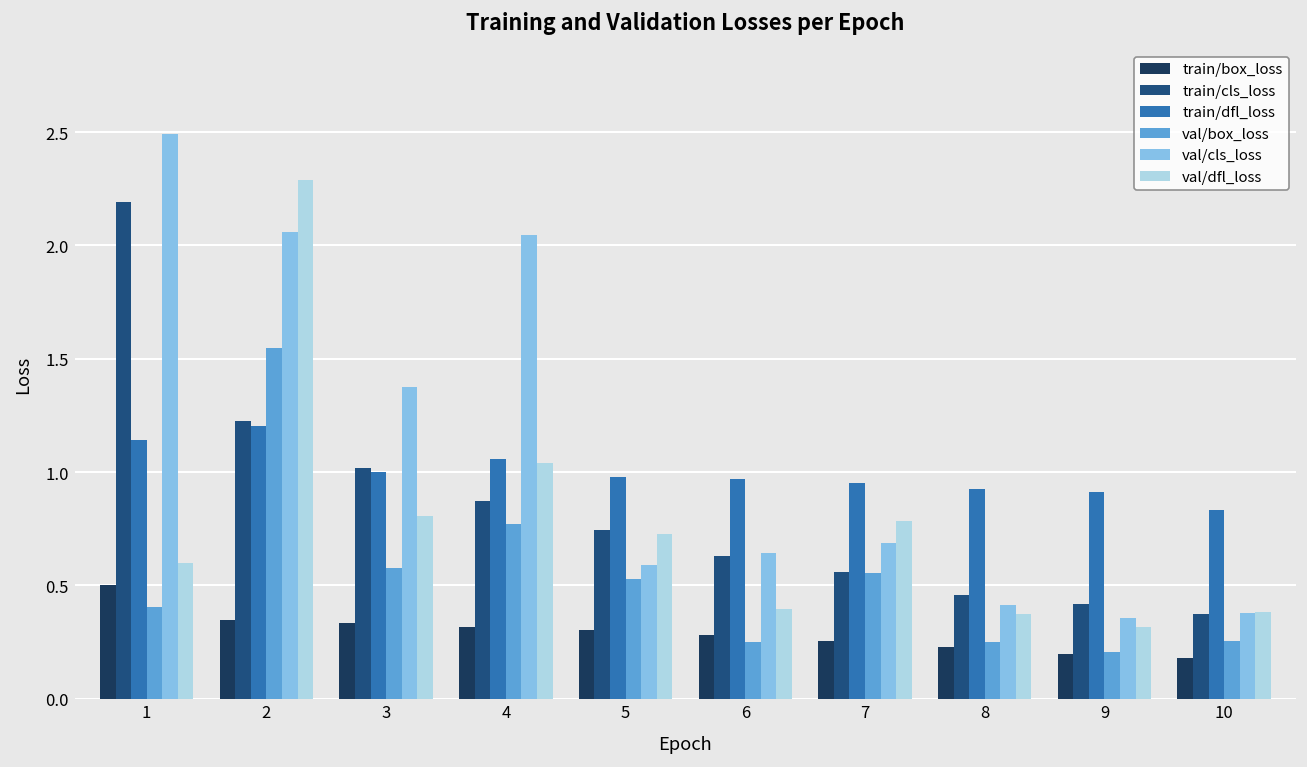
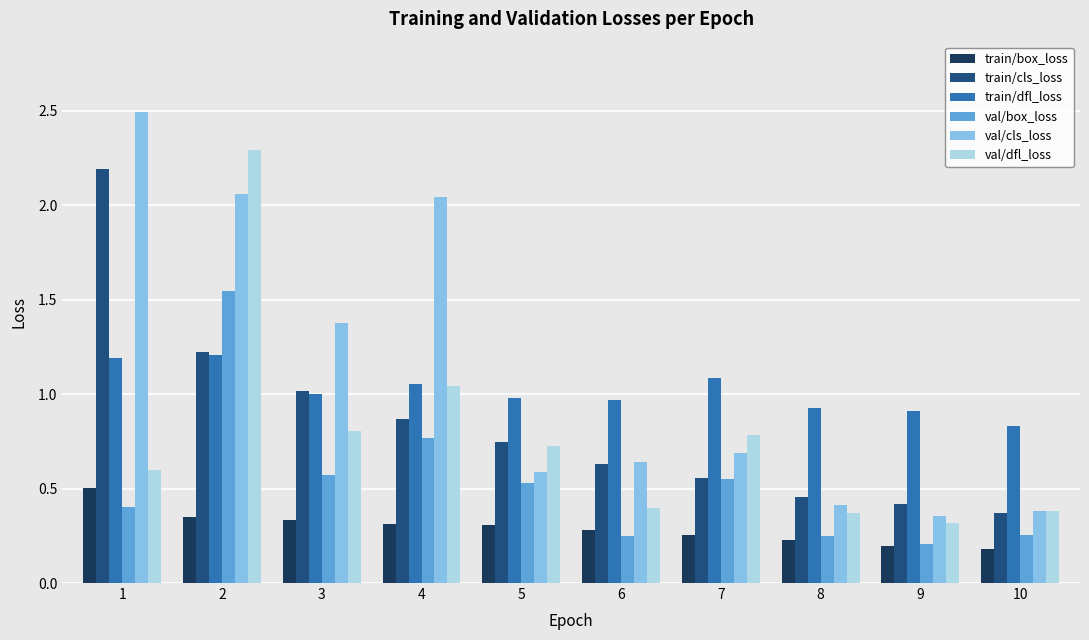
  {
    "train/dfl_loss": {
-     "1": 1.14,
+     "1": 1.19,
      "2": 1.20,
      "3": 1.00,
      "4": 1.06,
      "5": 0.98,
      "6": 0.97,
-     "7": 0.95,
+     "7": 1.09,
      "8": 0.93,
      "9": 0.91,
      "10": 0.83
    }
  }
